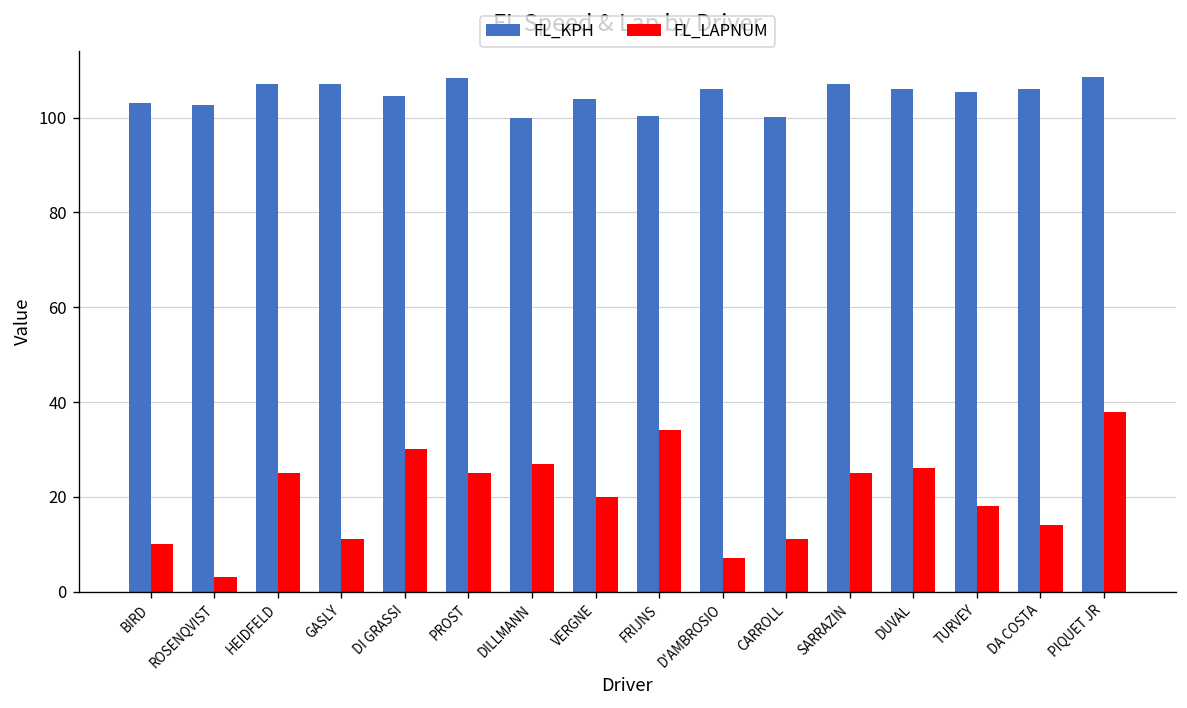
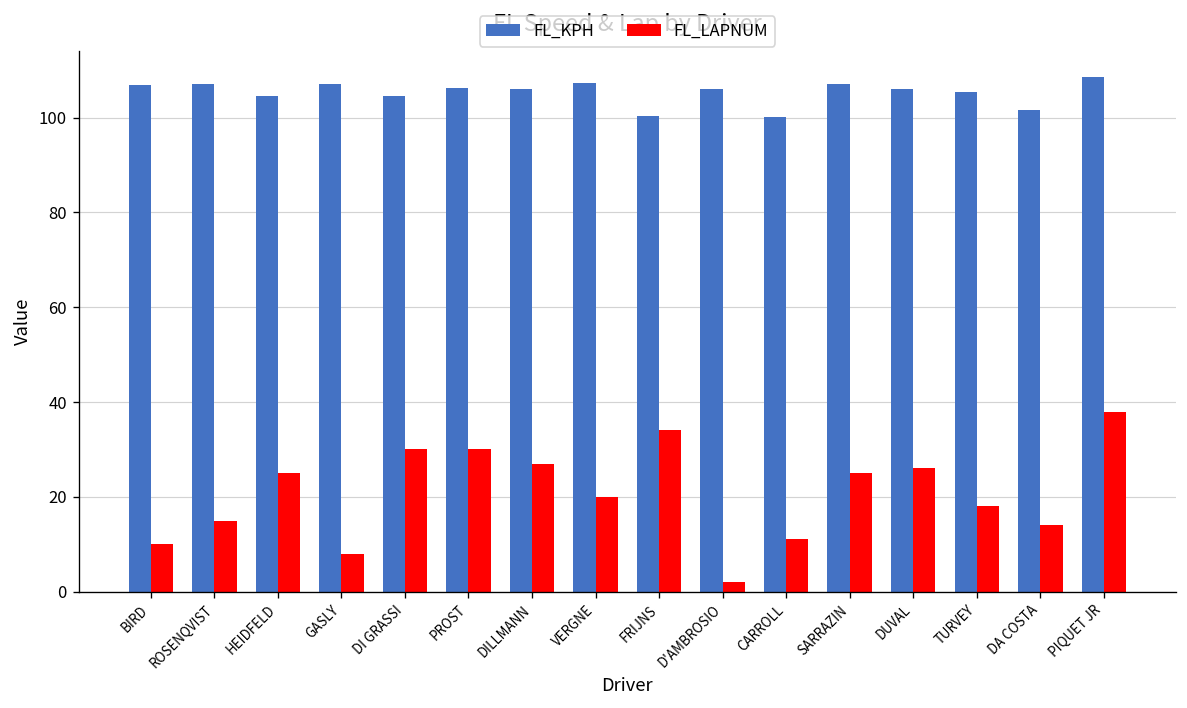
  {
    "FL_KPH": {
-     "BIRD": 103,
-     "ROSENQVIST": 103,
-     "HEIDFELD": 107,
+     "BIRD": 107,
+     "ROSENQVIST": 107,
+     "HEIDFELD": 105,
      "GASLY": 107,
      "DI GRASSI": 105,
-     "PROST": 108,
-     "DILLMANN": 100,
-     "VERGNE": 104,
+     "PROST": 106,
+     "DILLMANN": 106,
+     "VERGNE": 107,
      "FRIJNS": 100,
      "D'AMBROSIO": 106,
      "CARROLL": 100,
      "SARRAZIN": 107,
      "DUVAL": 106,
      "TURVEY": 106,
-     "DA COSTA": 106,
+     "DA COSTA": 102,
      "PIQUET JR": 109
    },
    "FL_LAPNUM": {
      "BIRD": 10,
-     "ROSENQVIST": 3,
+     "ROSENQVIST": 15,
      "HEIDFELD": 25,
-     "GASLY": 11,
+     "GASLY": 8,
      "DI GRASSI": 30,
-     "PROST": 25,
+     "PROST": 30,
      "DILLMANN": 27,
      "VERGNE": 20,
      "FRIJNS": 34,
-     "D'AMBROSIO": 7,
+     "D'AMBROSIO": 2,
      "CARROLL": 11,
      "SARRAZIN": 25,
      "DUVAL": 26,
      "TURVEY": 18,
      "DA COSTA": 14,
      "PIQUET JR": 38
    }
  }
